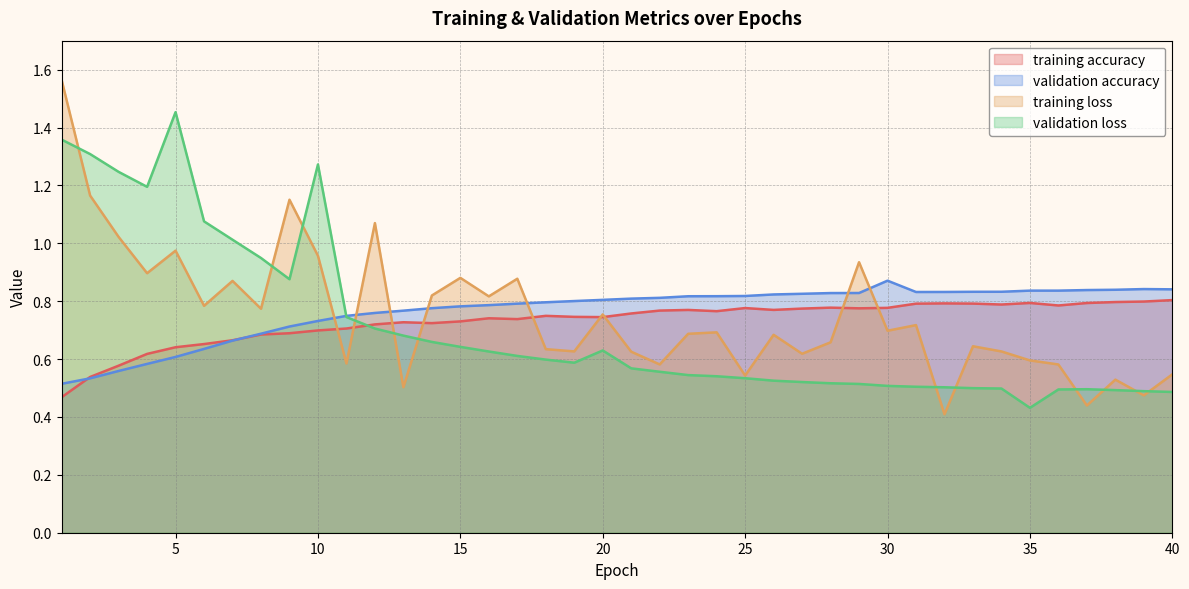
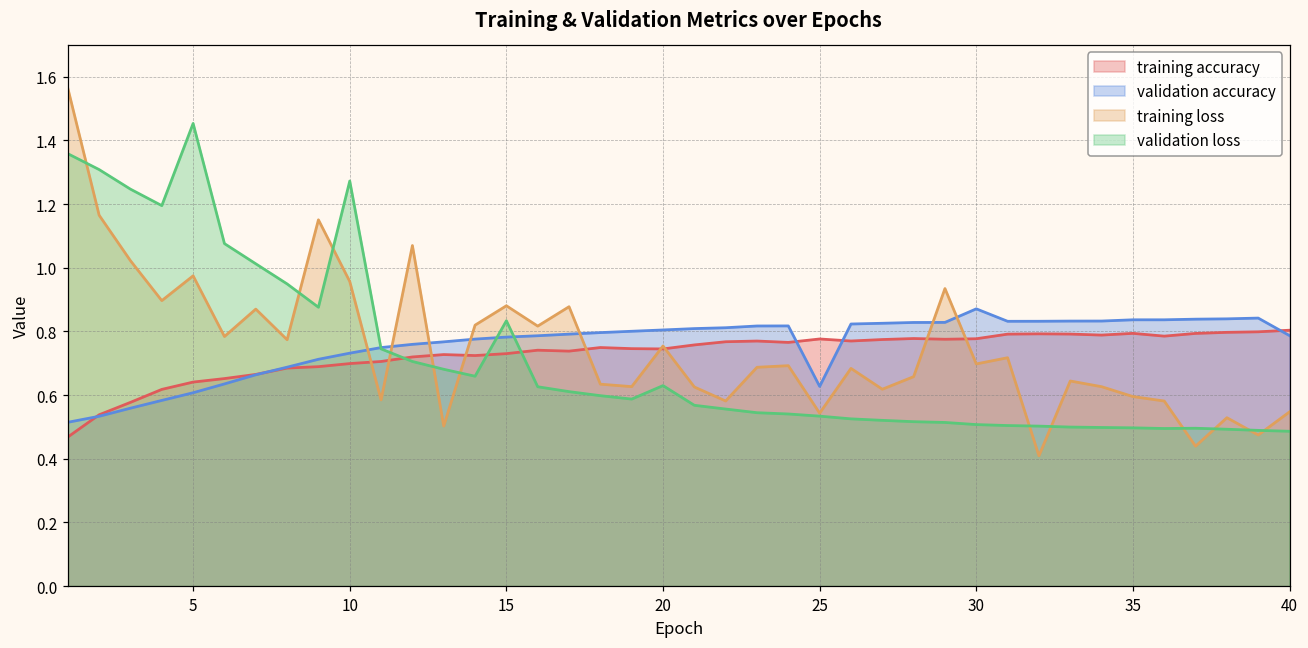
  {
    "validation accuracy": {
      "5": 0.61,
      "10": 0.73,
      "15": 0.78,
      "20": 0.80,
-     "25": 0.82,
+     "25": 0.63,
      "30": 0.87,
      "35": 0.84,
-     "40": 0.84
+     "40": 0.79
    },
    "validation loss": {
      "5": 1.45,
      "10": 1.27,
-     "15": 0.64,
+     "15": 0.83,
      "20": 0.63,
      "25": 0.53,
      "30": 0.51,
-     "35": 0.43,
+     "35": 0.50,
      "40": 0.49
    }
  }
